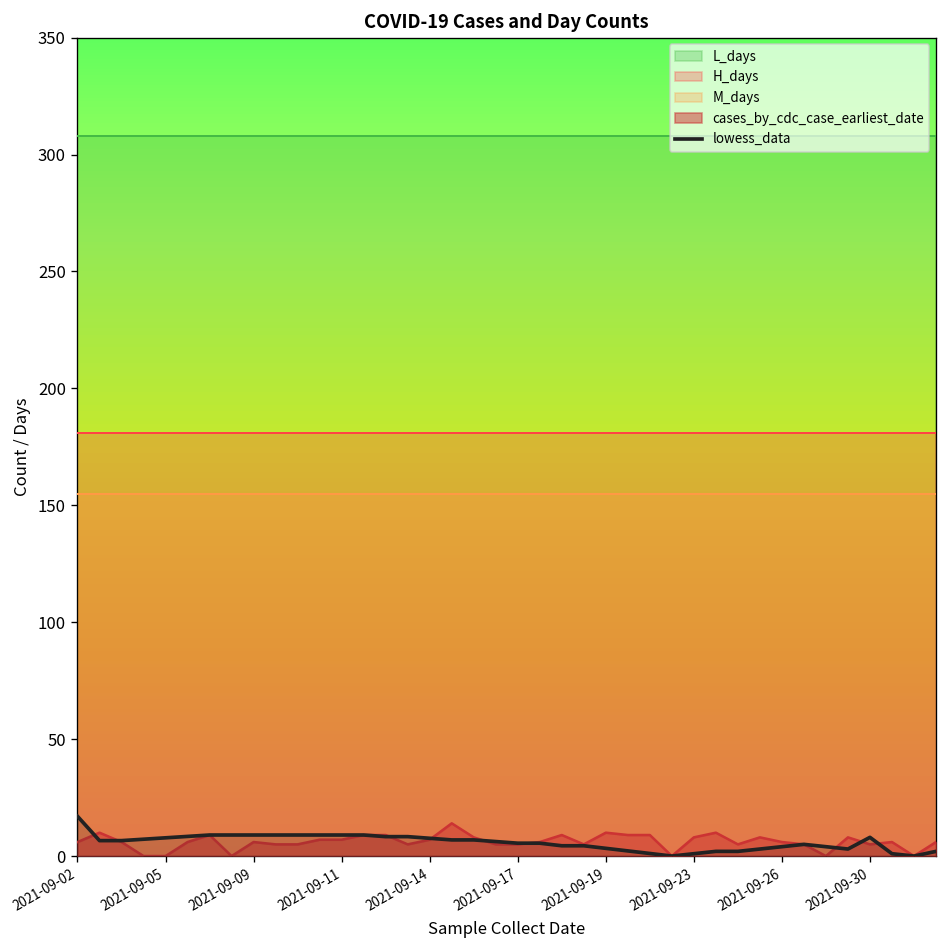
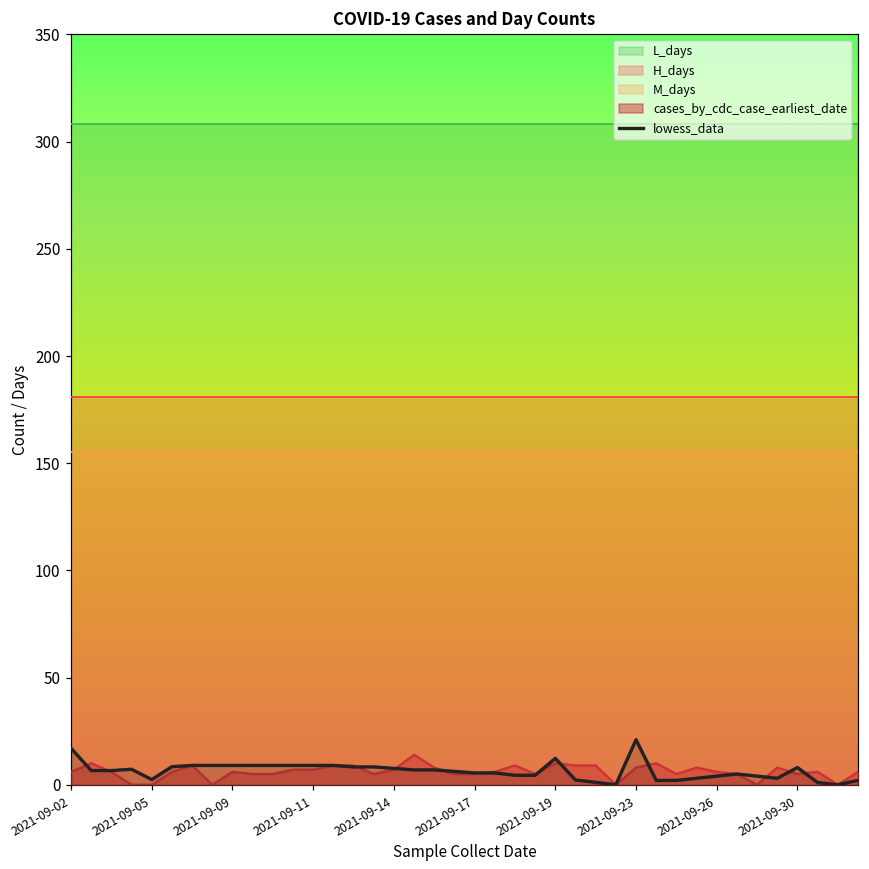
  {
    "L_days": {
      "2021-09-02": 308,
      "2021-09-05": 308,
      "2021-09-11": 308,
      "2021-09-14": 308,
      "2021-09-19": 308
    },
    "lowess_data": {
      "2021-09-02": 17,
-     "2021-09-05": 8,
+     "2021-09-05": 2,
      "2021-09-11": 9,
-     "2021-09-19": 3,
-     "2021-09-23": 1,
+     "2021-09-19": 12,
+     "2021-09-23": 21,
      "2021-09-26": 4,
      "2021-09-30": 8
    }
  }
